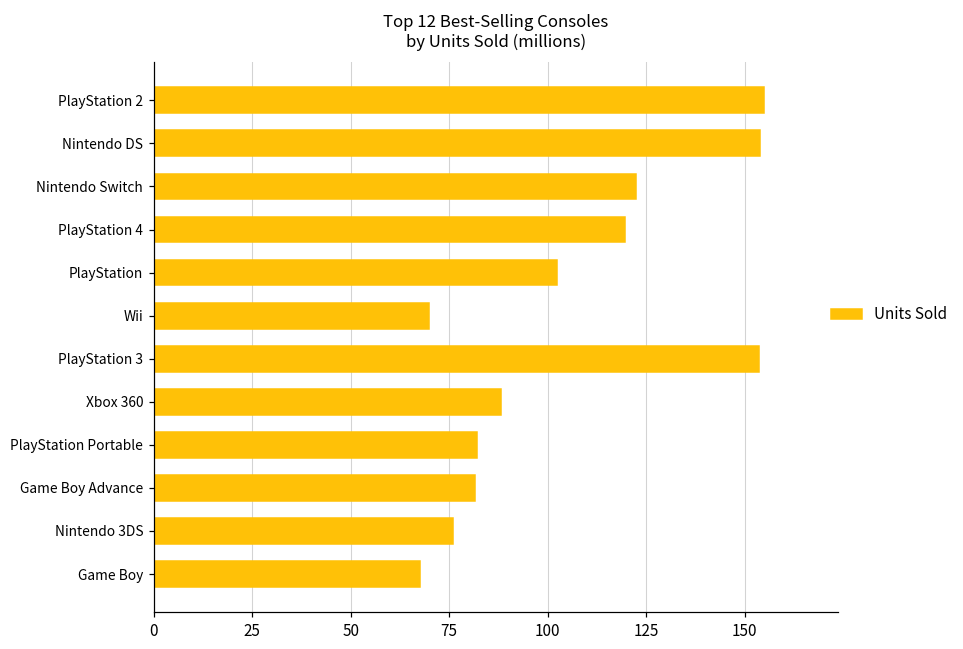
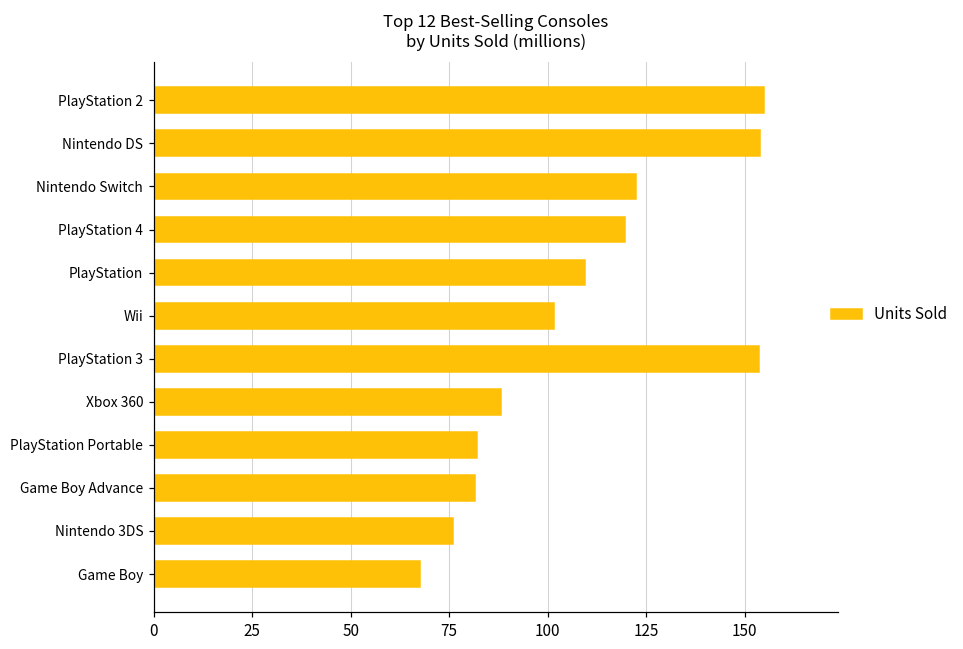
  {
    "PlayStation 2": 155,
    "Nintendo DS": 154,
    "Nintendo Switch": 123,
    "PlayStation 4": 120,
-   "PlayStation": 102,
-   "Wii": 70,
+   "PlayStation": 110,
+   "Wii": 102,
    "PlayStation 3": 154,
    "Xbox 360": 88,
    "PlayStation Portable": 82,
    "Game Boy Advance": 82,
    "Nintendo 3DS": 76,
    "Game Boy": 68
  }
